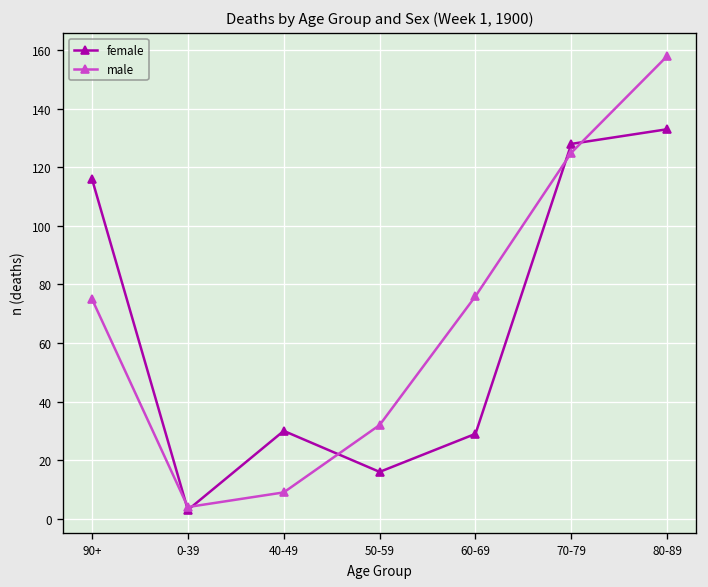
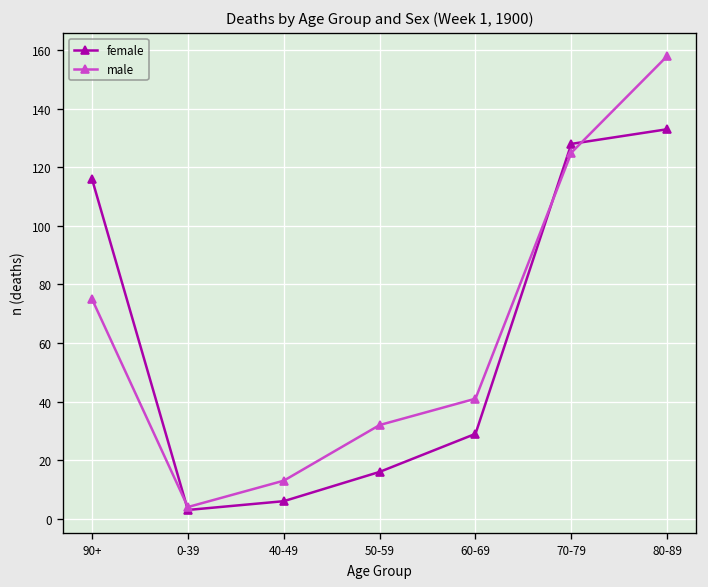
  {
    "female": {
      "90+": 116,
-     "40-49": 30,
+     "40-49": 6,
      "50-59": 16,
      "60-69": 29,
      "70-79": 128,
      "80-89": 133
    },
    "male": {
      "90+": 75,
-     "40-49": 9,
+     "40-49": 13,
      "50-59": 32,
-     "60-69": 76,
+     "60-69": 41,
      "70-79": 125,
      "80-89": 158
    }
  }
